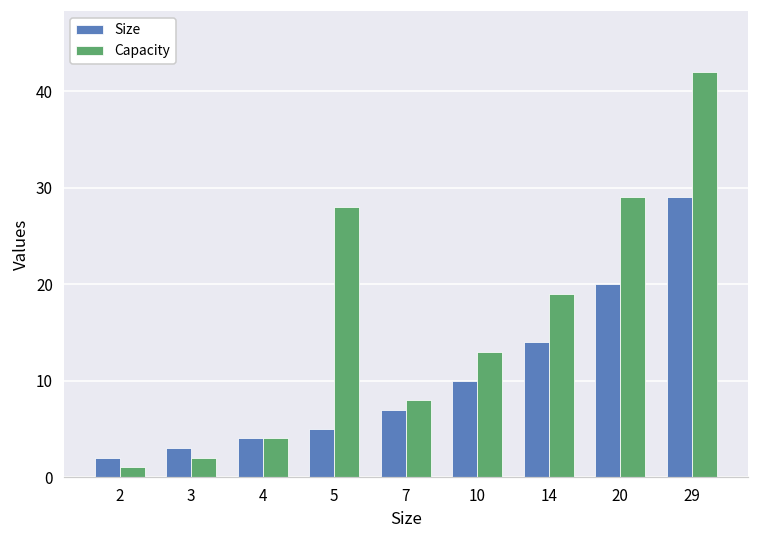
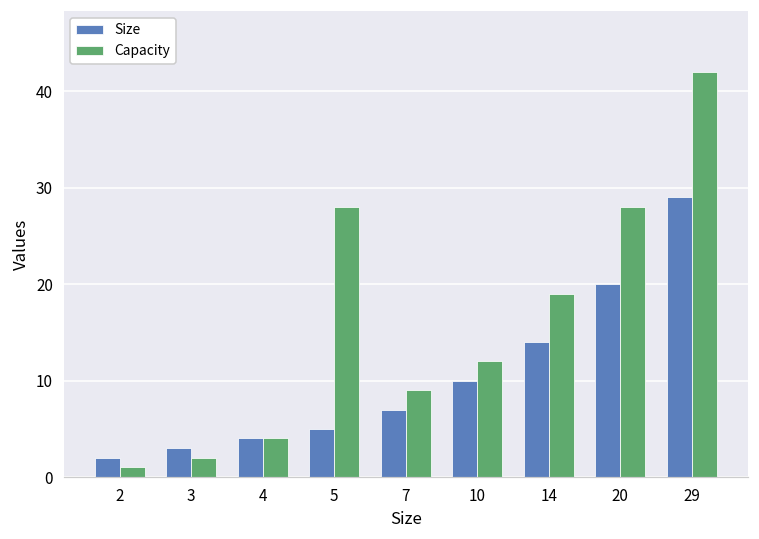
  {
    "Size": {
      "2": 2,
      "3": 3,
      "4": 4,
      "5": 5,
      "7": 7,
      "10": 10,
      "14": 14,
      "20": 20,
      "29": 29
    },
    "Capacity": {
      "2": 1,
      "3": 2,
      "4": 4,
      "5": 28,
-     "7": 8,
-     "10": 13,
+     "7": 9,
+     "10": 12,
      "14": 19,
-     "20": 29,
+     "20": 28,
      "29": 42
    }
  }
